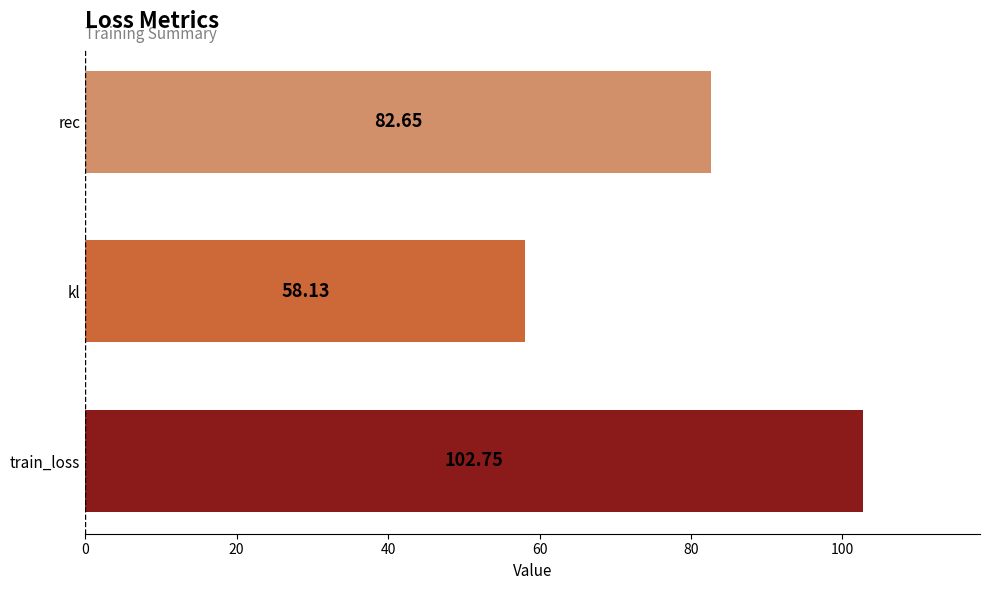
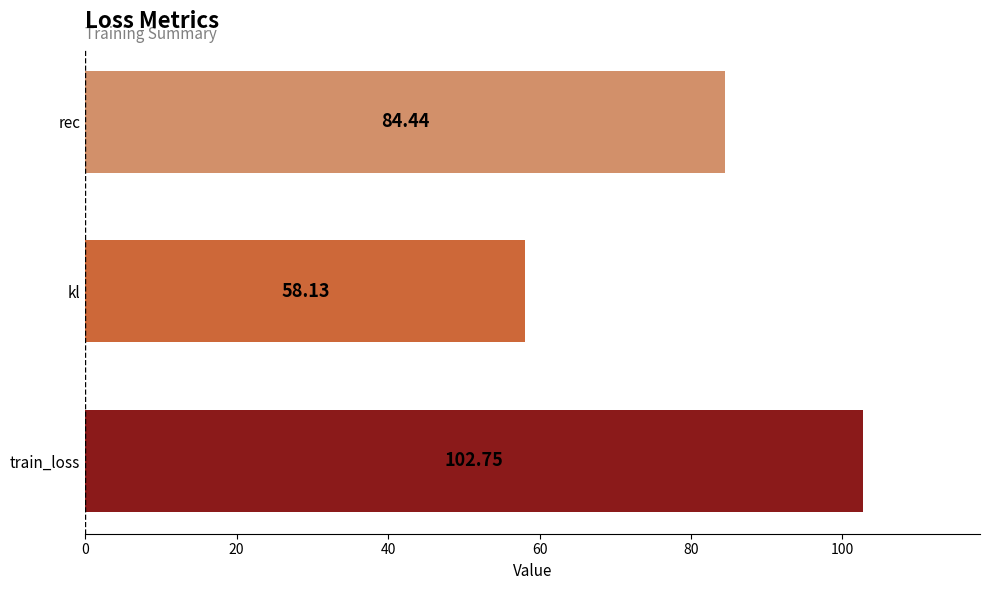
  {
-   "rec": 82.65,
+   "rec": 84.44,
    "kl": 58.13,
    "train_loss": 102.75
  }
